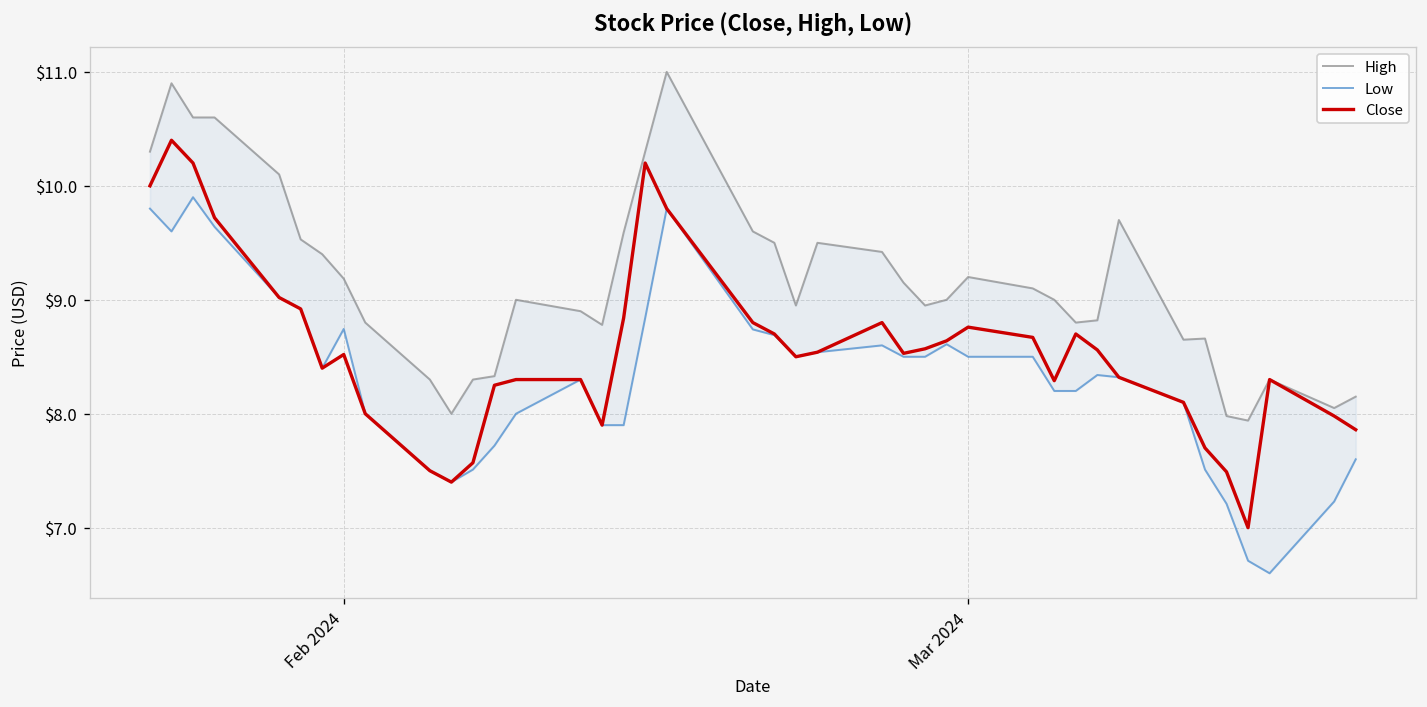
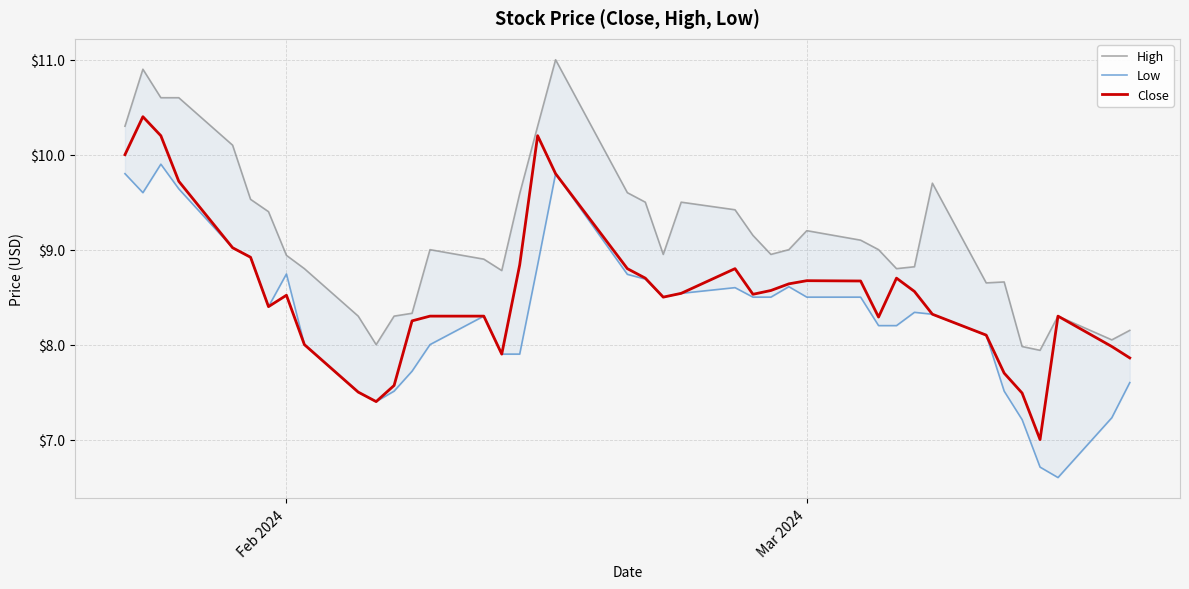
  {
    "High": {
-     "Feb 2024": "$9.2",
+     "Feb 2024": "$8.9",
      "Mar 2024": "$9.2"
    },
    "Low": {
      "Feb 2024": "$8.7",
      "Mar 2024": "$8.5"
    },
    "Close": {
      "Feb 2024": "$8.5",
-     "Mar 2024": "$8.8"
+     "Mar 2024": "$8.7"
    }
  }
